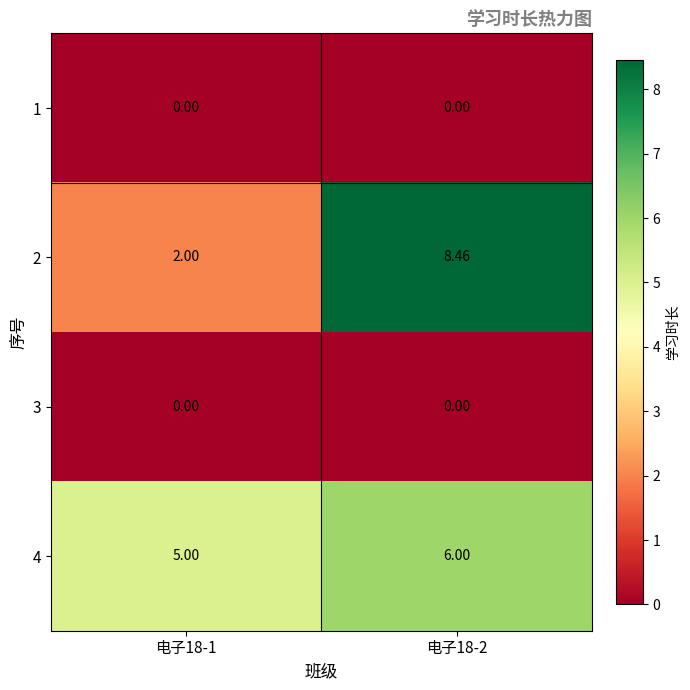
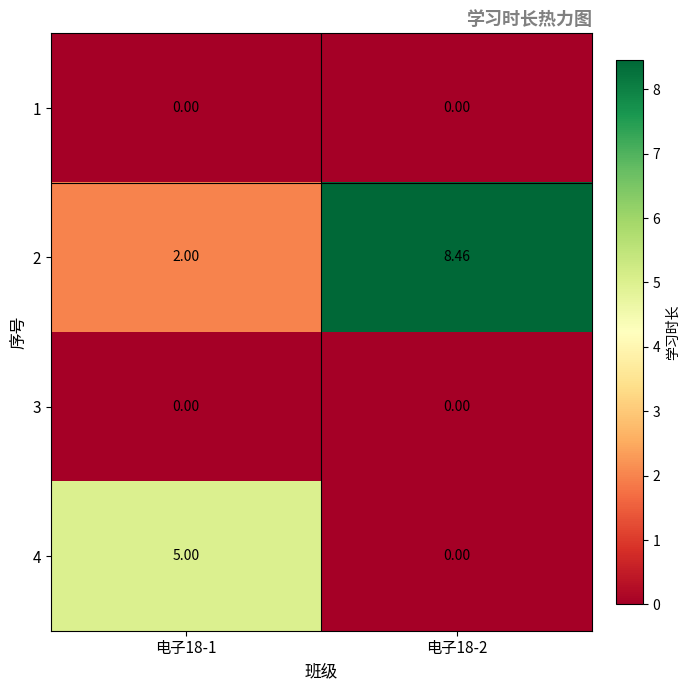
  {
    "1": {
      "电子18-1": 0.00,
      "电子18-2": 0.00
    },
    "2": {
      "电子18-1": 2.00,
      "电子18-2": 8.46
    },
    "3": {
      "电子18-1": 0.00,
      "电子18-2": 0.00
    },
    "4": {
      "电子18-1": 5.00,
-     "电子18-2": 6.00
+     "电子18-2": 0.00
    }
  }
